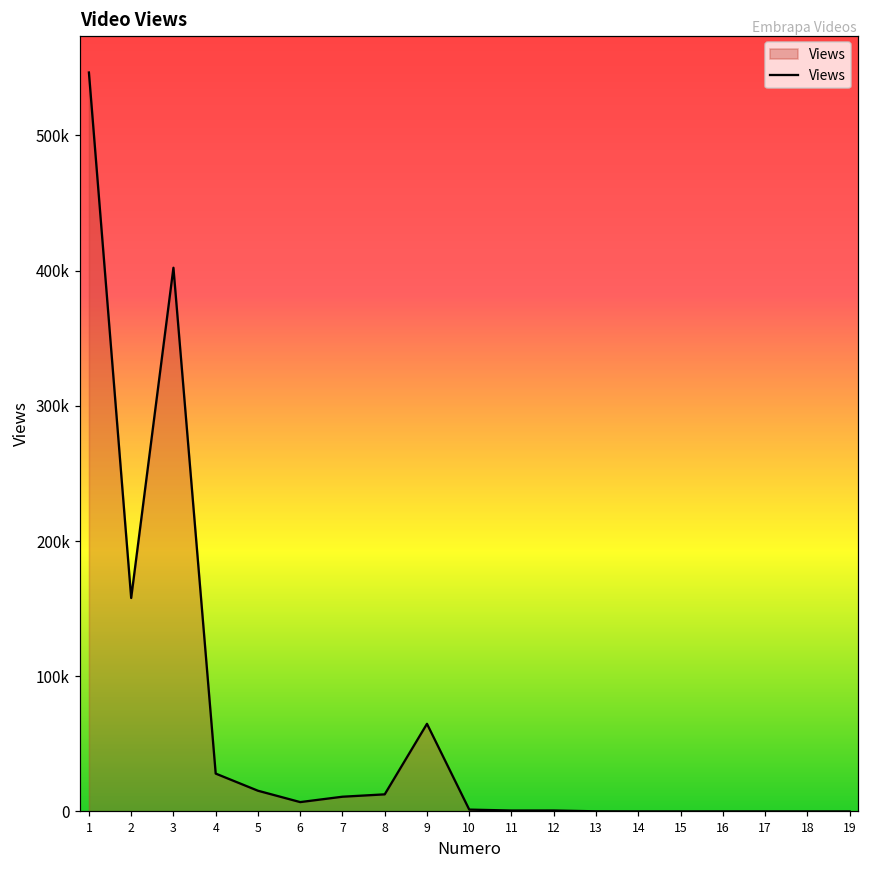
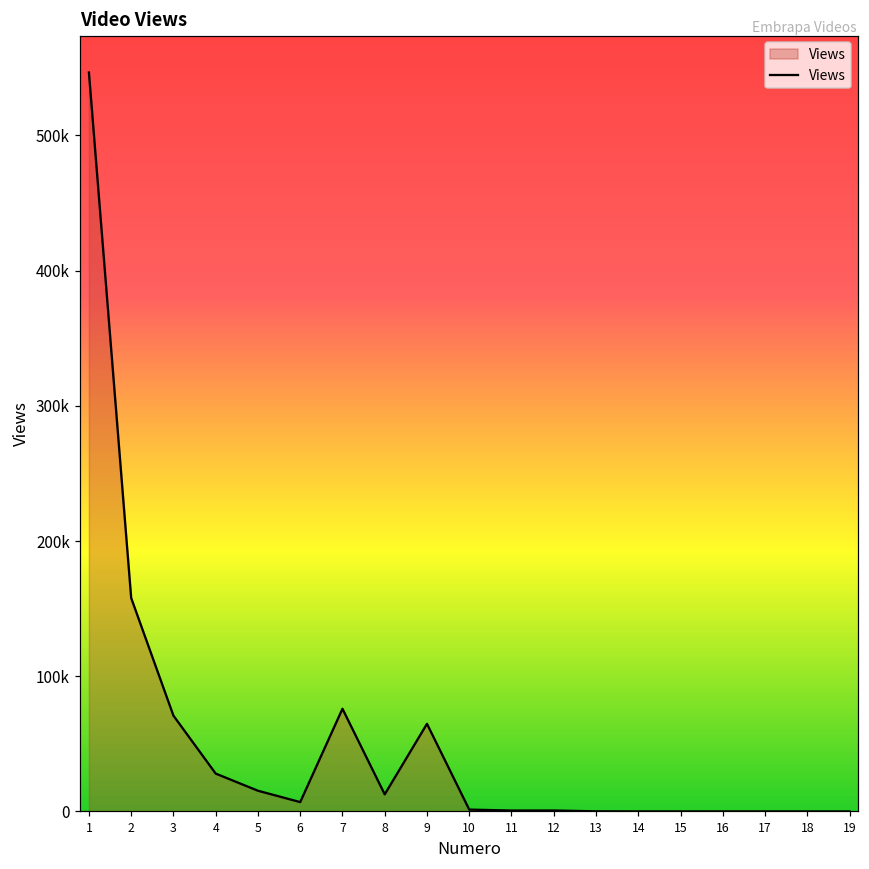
  {
    "1": 547000,
    "2": 158000,
-   "3": 402000,
+   "3": 71000,
    "4": 28000,
    "5": 15000,
    "6": 7000,
-   "7": 11000,
+   "7": 76000,
    "8": 13000,
    "9": 65000,
    "10": 1000,
    "11": 1000,
    "12": 1000,
    "13": 0,
    "14": 0,
    "15": 0,
    "16": 0,
    "17": 0,
    "18": 0,
    "19": 0
  }
